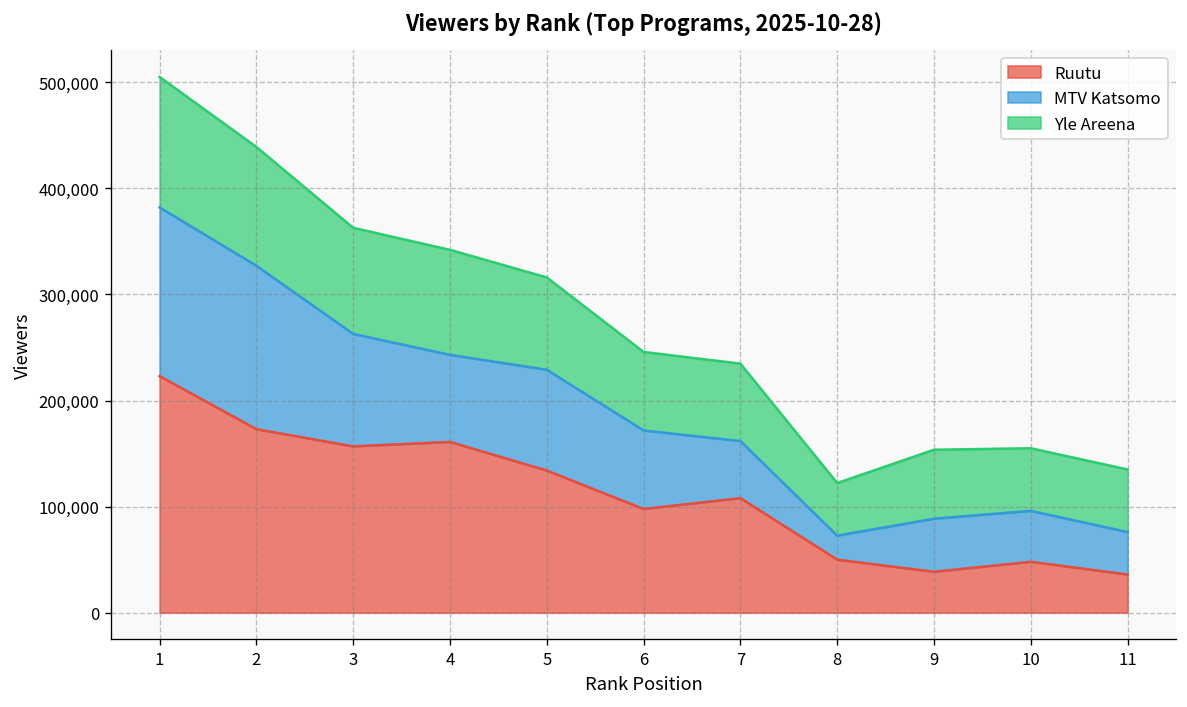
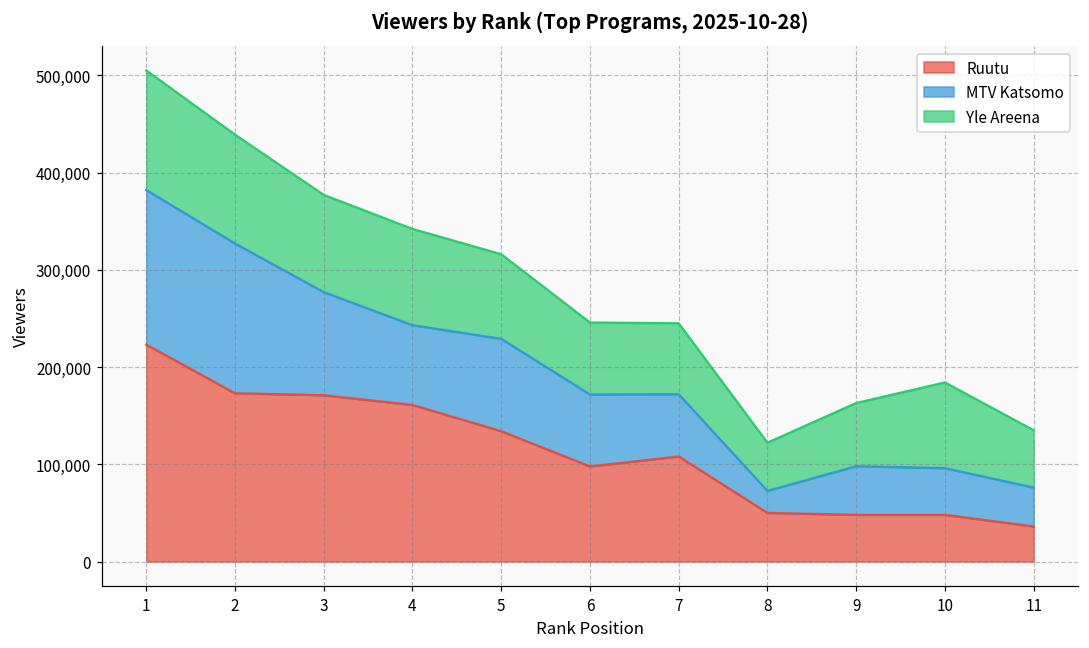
  {
    "Ruutu": {
      "1": "220,000",
      "2": "170,000",
-     "3": "160,000",
+     "3": "170,000",
      "4": "160,000",
      "5": "130,000",
      "6": "100,000",
      "7": "110,000",
      "8": "50,000",
-     "9": "40,000",
+     "9": "50,000",
      "10": "50,000",
      "11": "40,000"
    },
    "MTV Katsomo": {
      "1": "160,000",
      "2": "150,000",
      "3": "110,000",
      "4": "80,000",
      "5": "100,000",
      "6": "70,000",
-     "7": "50,000",
+     "7": "60,000",
      "8": "20,000",
      "9": "50,000",
      "10": "50,000",
      "11": "40,000"
    },
    "Yle Areena": {
      "1": "120,000",
      "2": "110,000",
      "3": "100,000",
      "4": "100,000",
      "5": "90,000",
      "6": "70,000",
      "7": "70,000",
      "8": "50,000",
      "9": "70,000",
-     "10": "60,000",
+     "10": "90,000",
      "11": "60,000"
    }
  }
